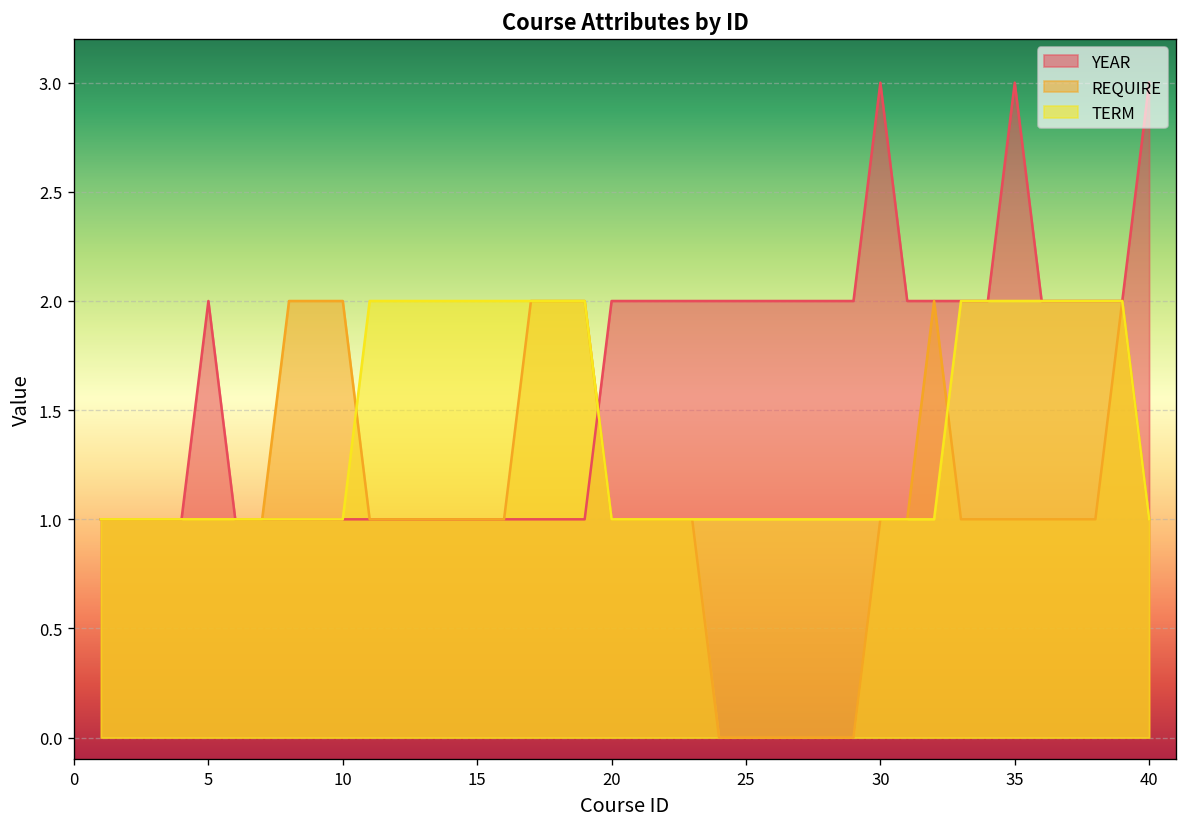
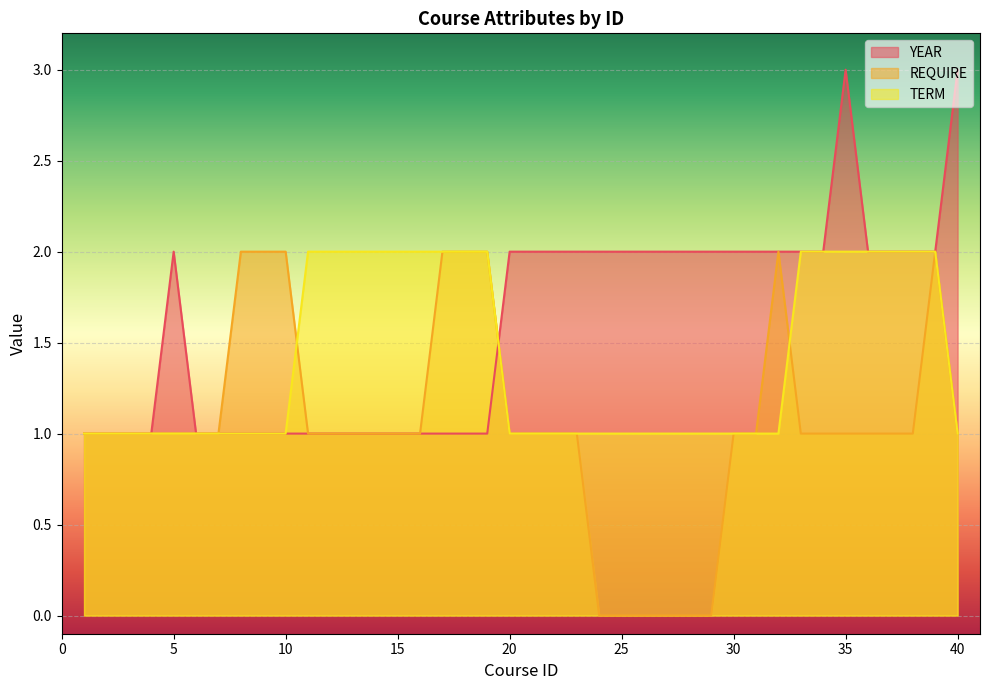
  {
    "YEAR": {
      "5": 2,
      "20": 2,
      "25": 2,
-     "30": 3,
+     "30": 2,
      "35": 3
    }
  }
